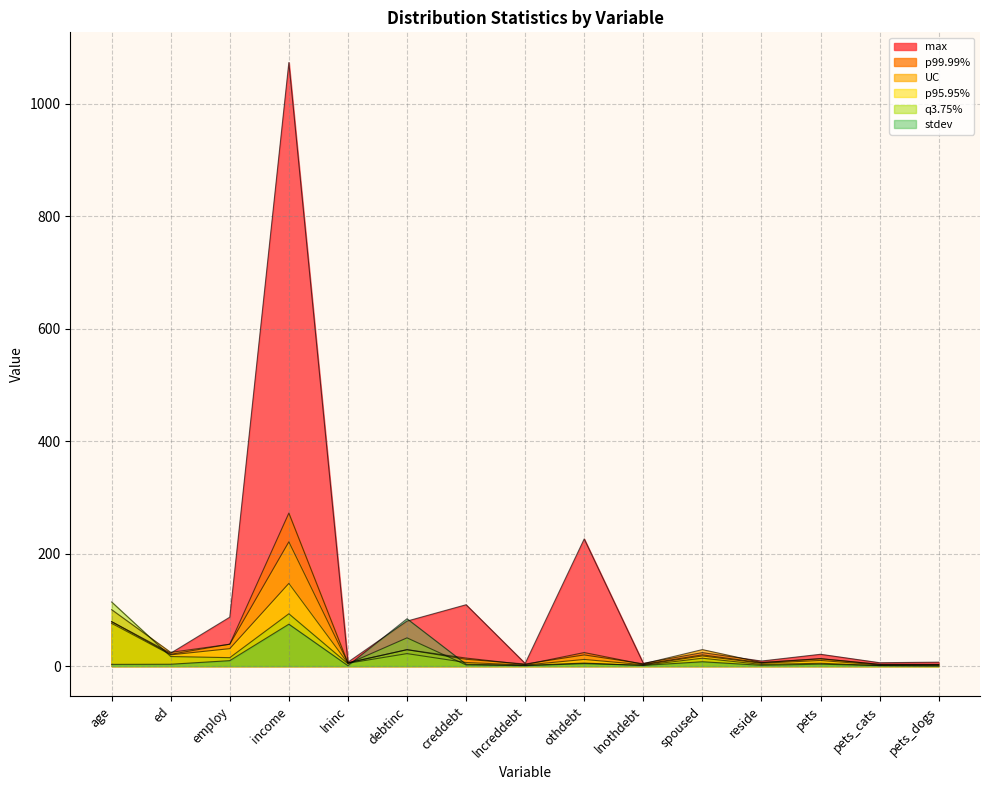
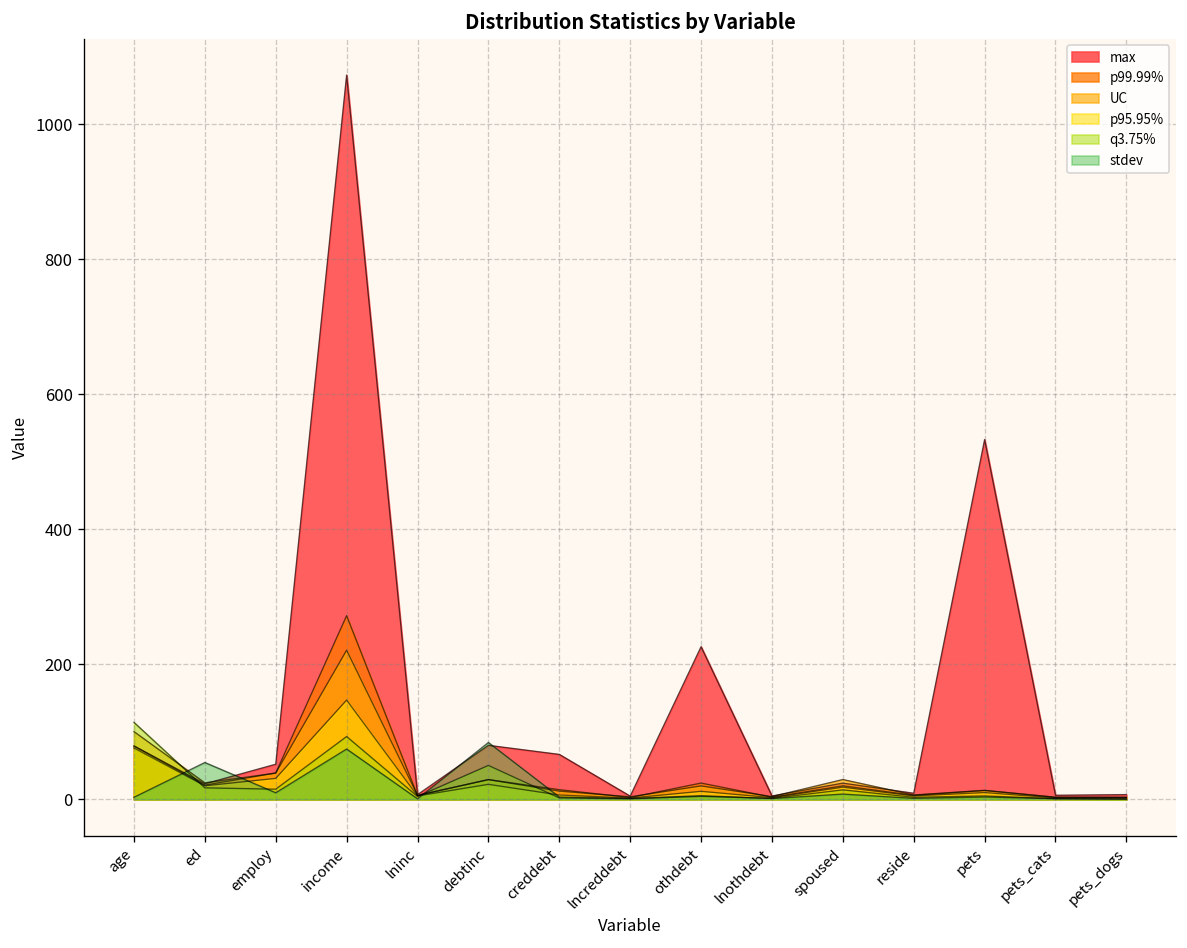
  {
    "max": {
-     "employ": 90,
+     "employ": 50,
      "income": 1070,
-     "creddebt": 110,
+     "creddebt": 70,
      "othdebt": 230,
-     "pets": 20
+     "pets": 530
    },
    "q3.75%": {
      "age": 110,
      "employ": 20,
      "income": 90,
      "debtinc": 50
    },
    "stdev": {
      "age": 0,
-     "ed": 0,
+     "ed": 50,
      "employ": 10,
      "income": 70,
      "spoused": 10
    }
  }
